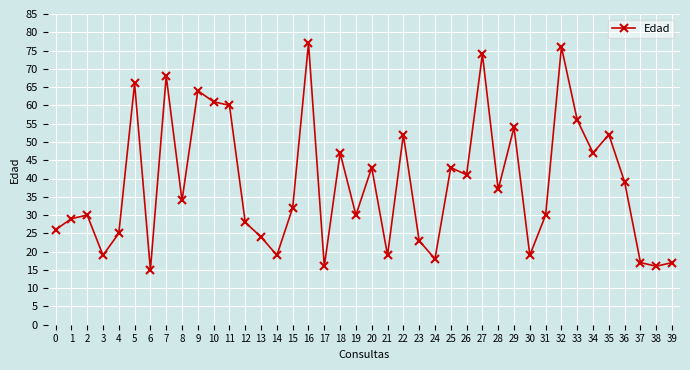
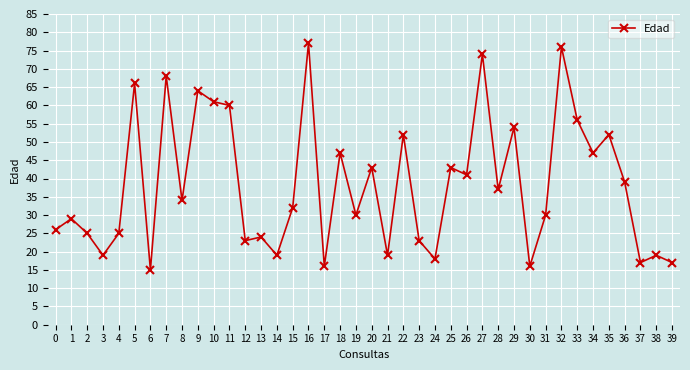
  {
    "0": 26,
    "1": 29,
-   "2": 30,
+   "2": 25,
    "3": 19,
    "4": 25,
    "5": 66,
    "6": 15,
    "7": 68,
    "8": 34,
    "9": 64,
    "10": 61,
    "11": 60,
-   "12": 28,
+   "12": 23,
    "13": 24,
    "14": 19,
    "15": 32,
    "16": 77,
    "17": 16,
    "18": 47,
    "19": 30,
    "20": 43,
    "21": 19,
    "22": 52,
    "23": 23,
    "24": 18,
    "25": 43,
    "26": 41,
    "27": 74,
    "28": 37,
    "29": 54,
-   "30": 19,
+   "30": 16,
    "31": 30,
    "32": 76,
    "33": 56,
    "34": 47,
    "35": 52,
    "36": 39,
    "37": 17,
-   "38": 16,
+   "38": 19,
    "39": 17
  }
